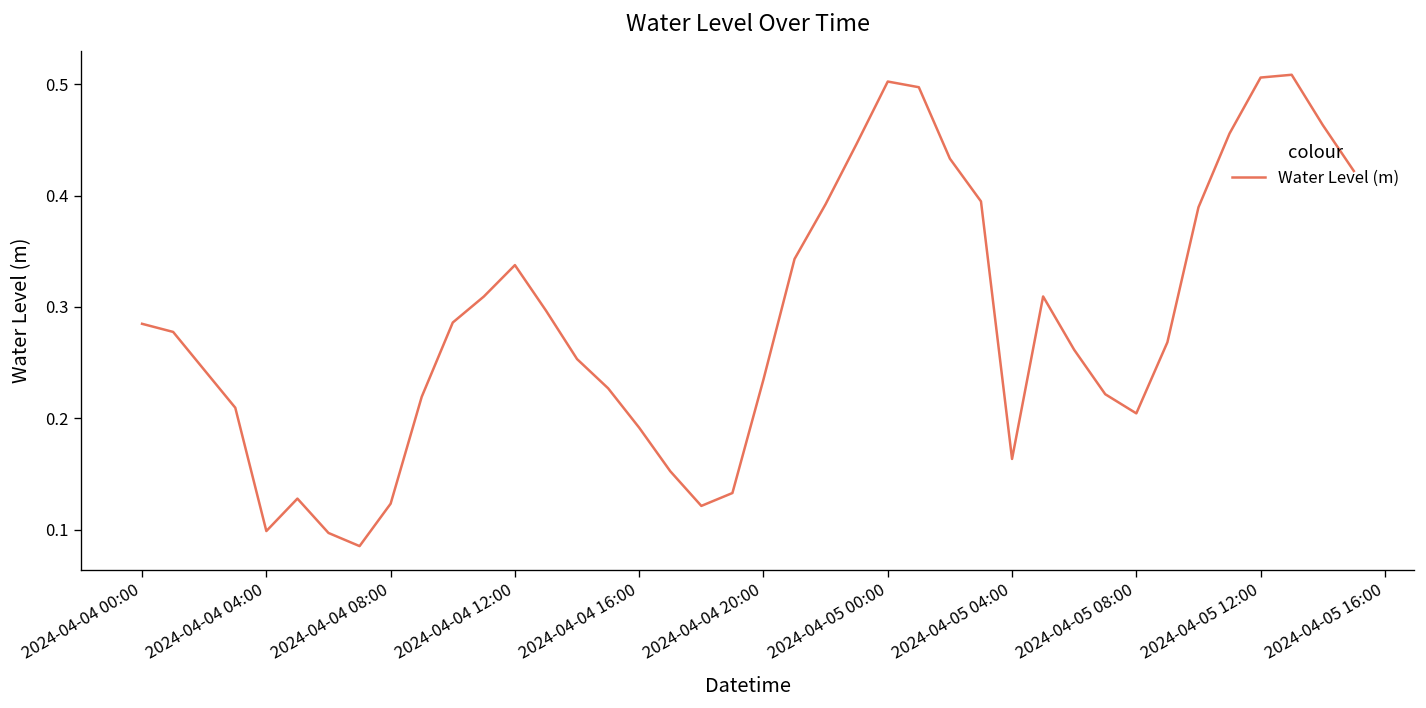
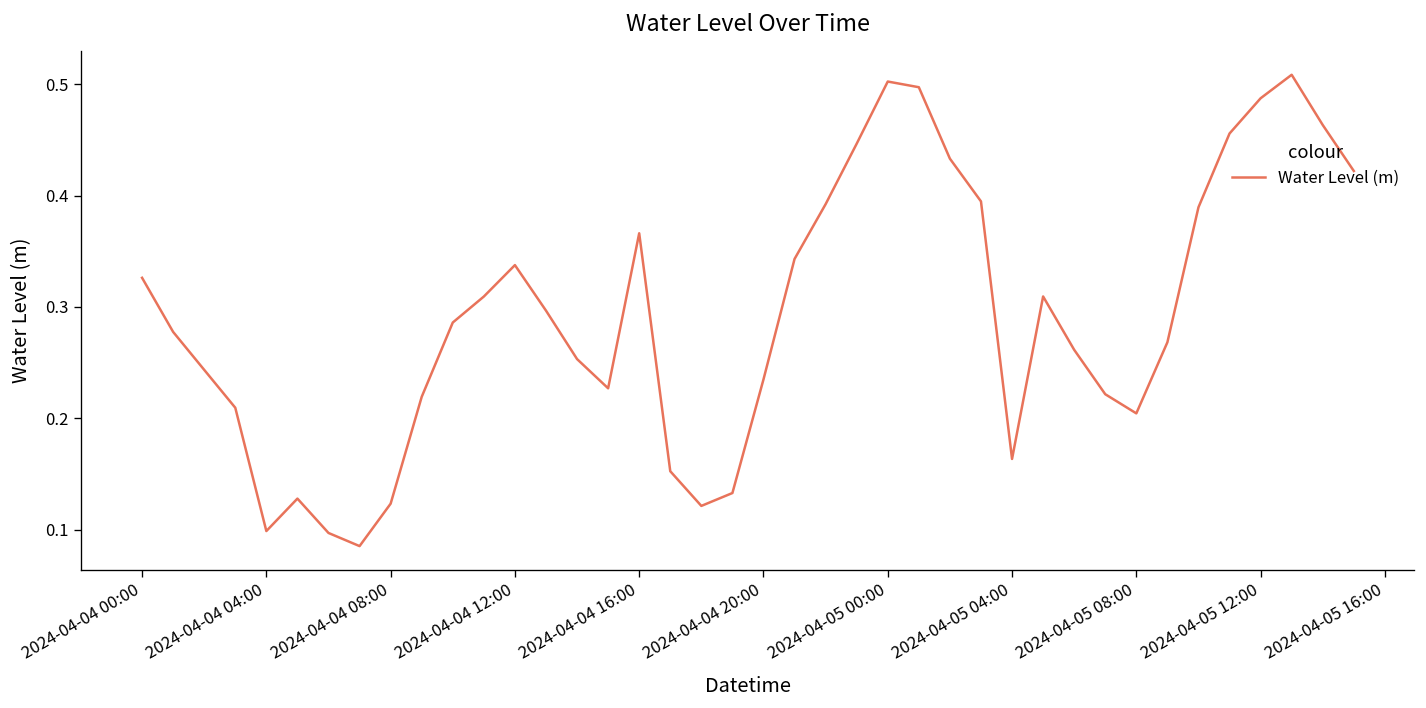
  {
-   "2024-04-04 00:00": 0.28,
+   "2024-04-04 00:00": 0.33,
    "2024-04-04 04:00": 0.10,
    "2024-04-04 08:00": 0.12,
    "2024-04-04 12:00": 0.34,
-   "2024-04-04 16:00": 0.19,
+   "2024-04-04 16:00": 0.37,
    "2024-04-04 20:00": 0.23,
    "2024-04-05 00:00": 0.50,
    "2024-04-05 04:00": 0.16,
    "2024-04-05 08:00": 0.20,
-   "2024-04-05 12:00": 0.51
+   "2024-04-05 12:00": 0.49
  }
